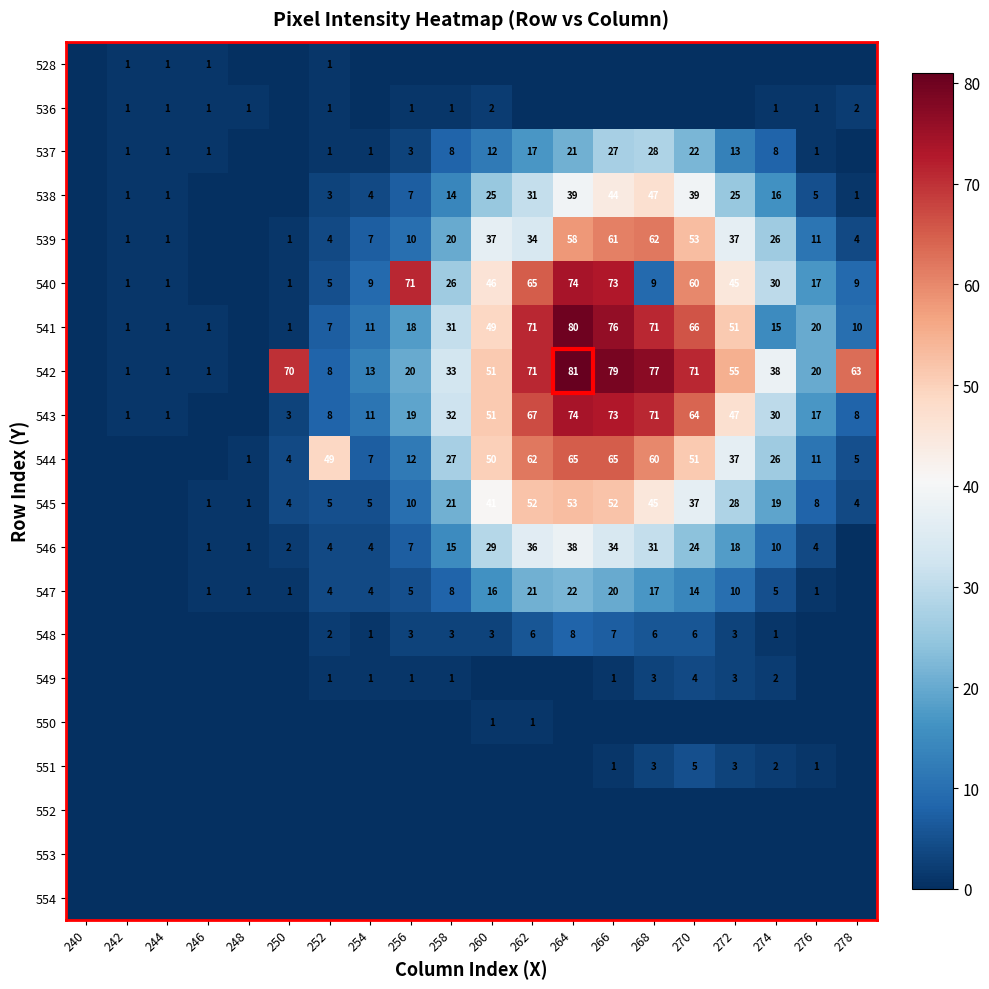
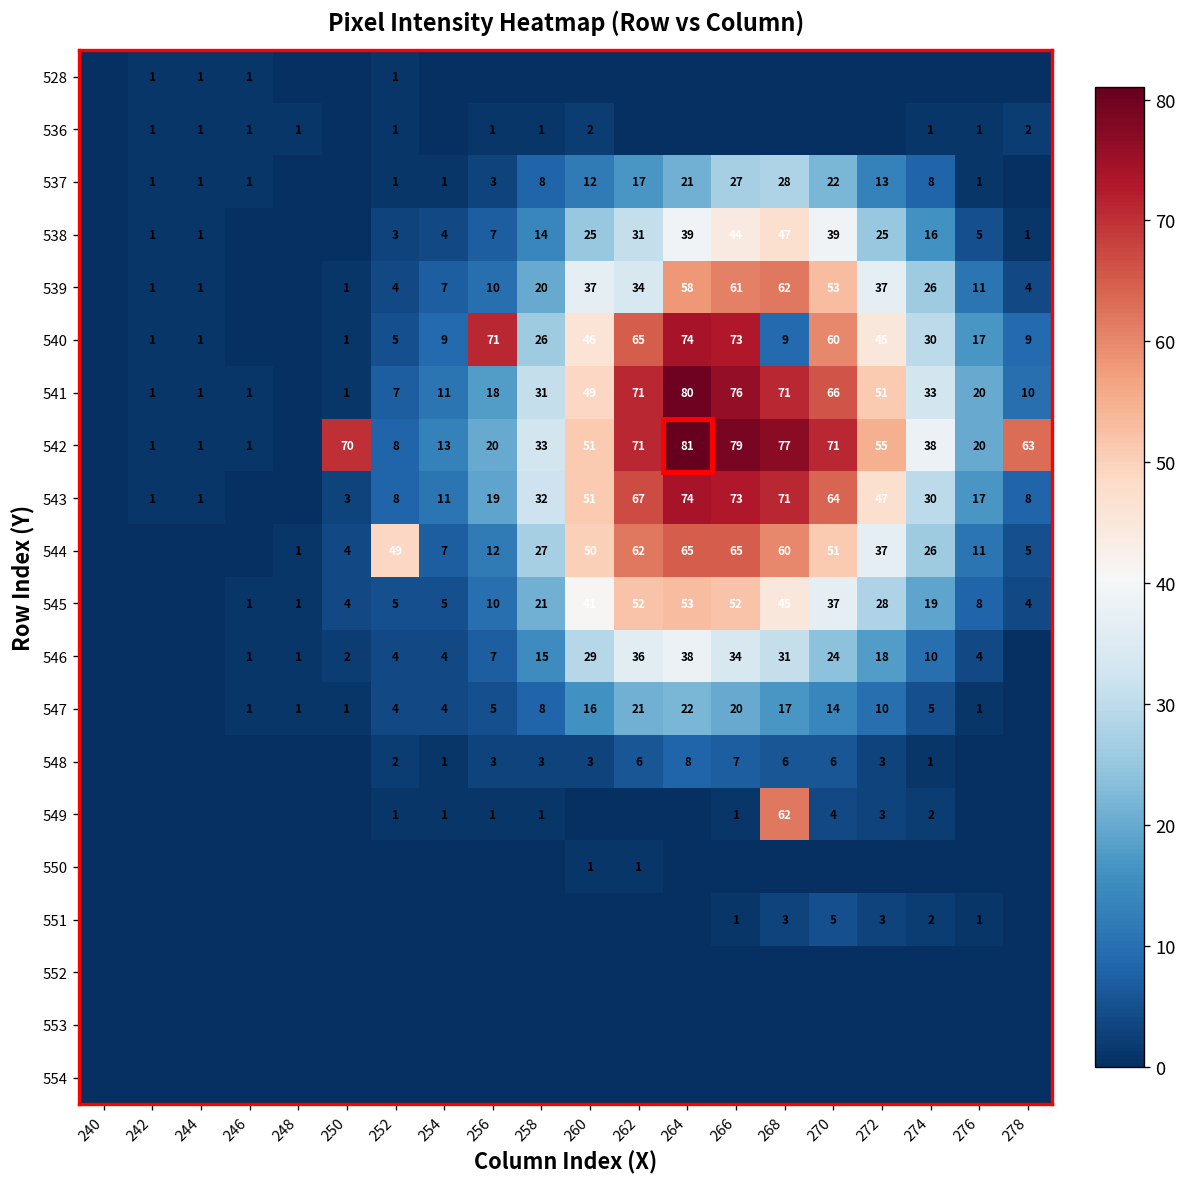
  {
    "541": {
      "242": 1,
      "244": 1,
      "246": 1,
      "250": 1,
      "252": 7,
      "254": 11,
      "256": 18,
      "258": 31,
      "260": 49,
      "262": 71,
      "264": 80,
      "266": 76,
      "268": 71,
      "270": 66,
      "272": 51,
-     "274": 15,
+     "274": 33,
      "276": 20,
      "278": 10
    },
    "549": {
      "252": 1,
      "254": 1,
      "256": 1,
      "258": 1,
      "266": 1,
-     "268": 3,
+     "268": 62,
      "270": 4,
      "272": 3,
      "274": 2
    }
  }
